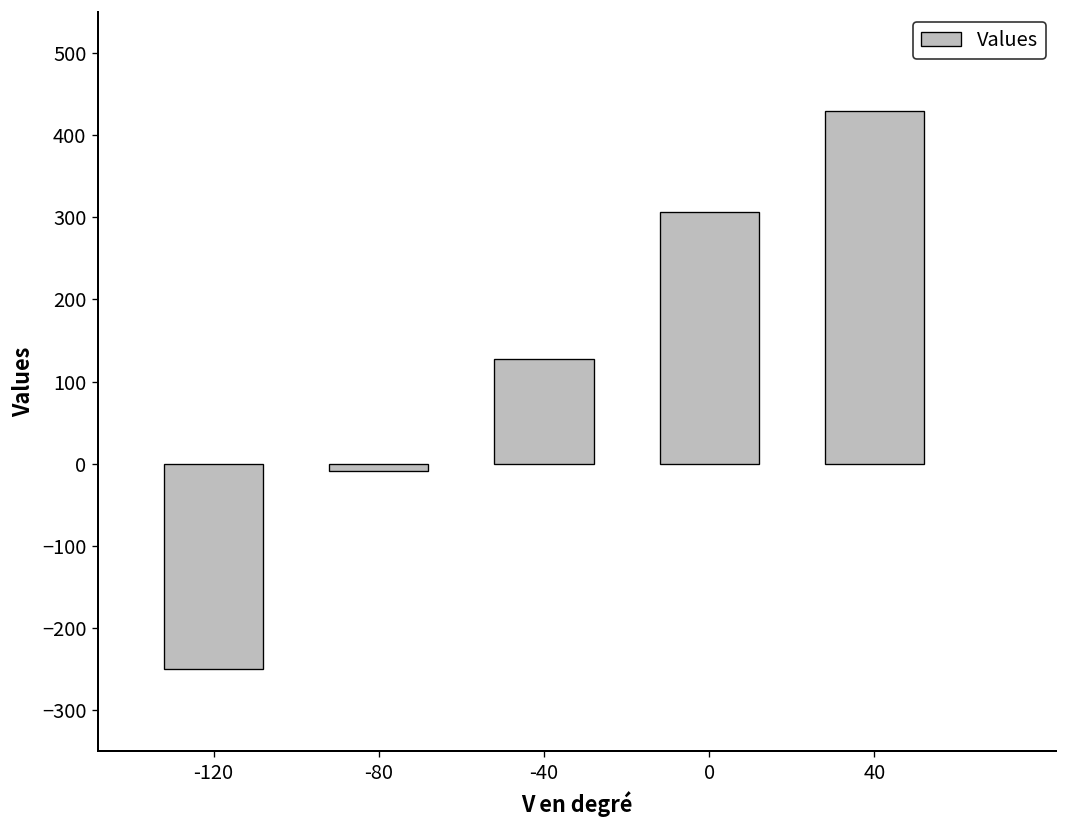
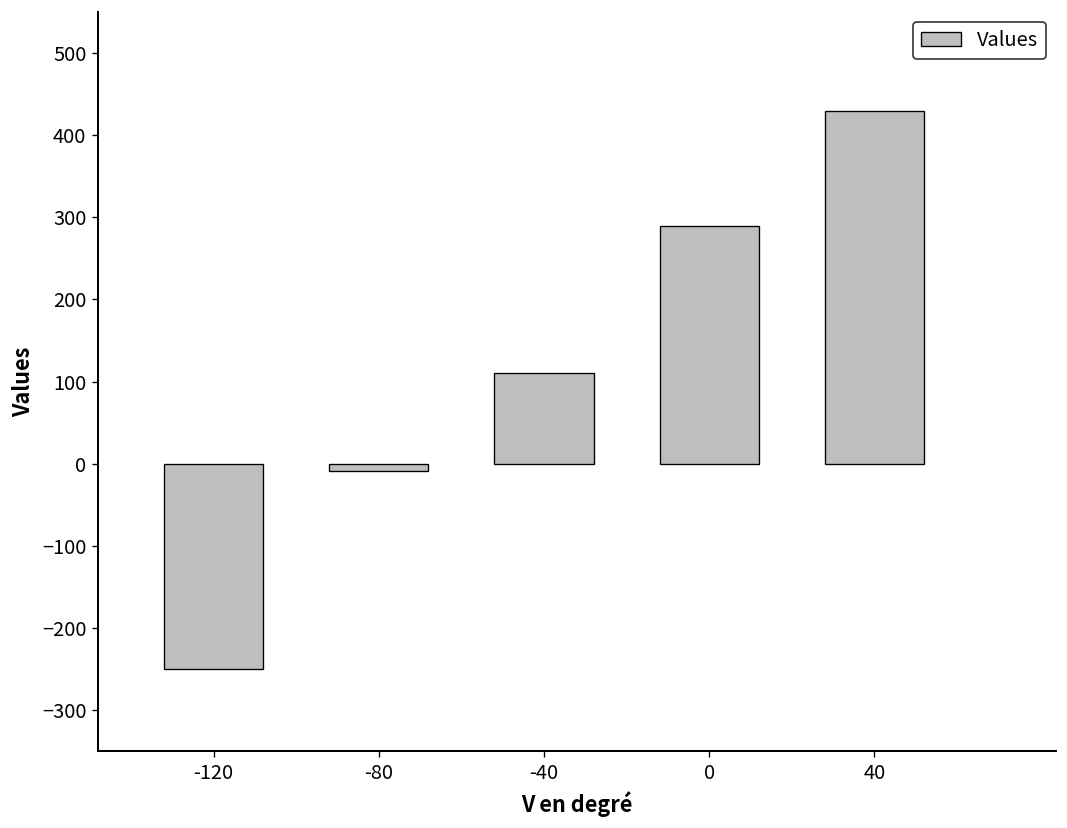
  {
    "-120": -250,
    "-80": -10,
-   "-40": 130,
-   "0": 310,
+   "-40": 110,
+   "0": 290,
    "40": 430
  }
